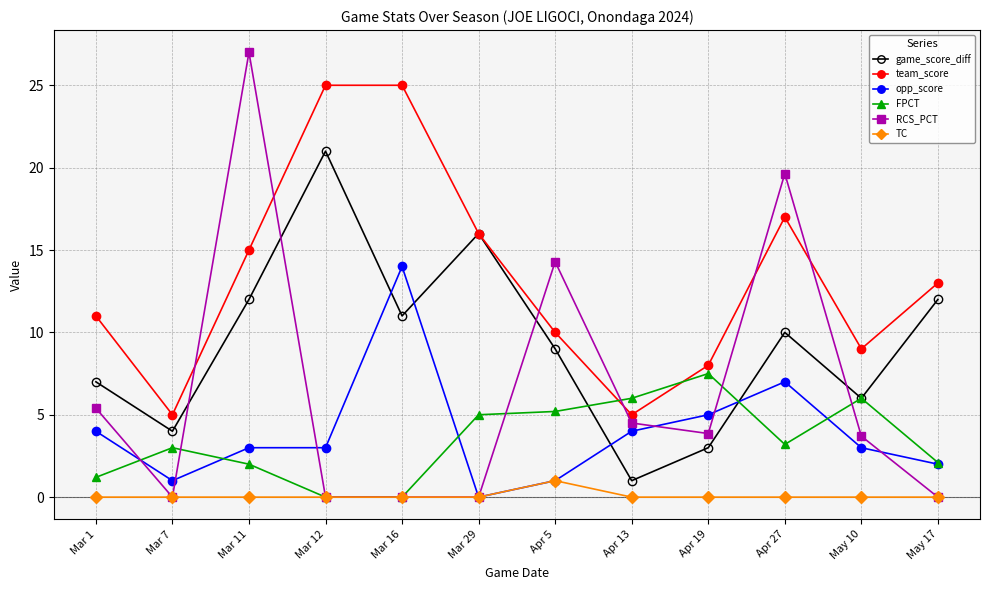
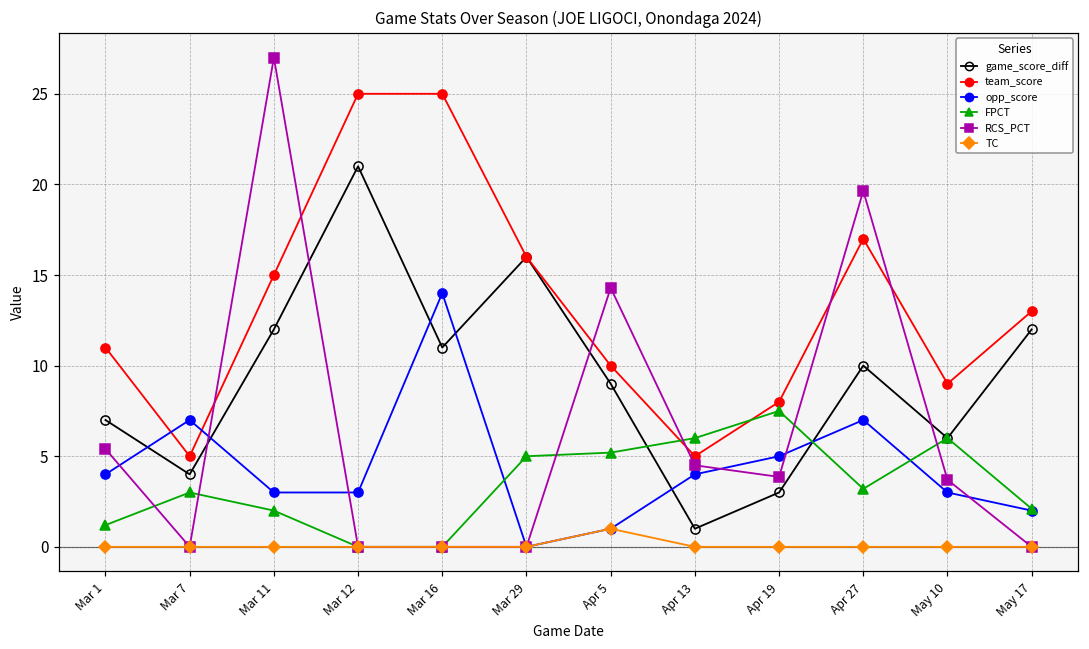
  {
    "game_score_diff": {
      "Mar 1": 7,
      "Mar 7": 4,
      "Mar 11": 12,
      "Mar 12": 21,
      "Mar 16": 11,
      "Apr 5": 9,
      "Apr 13": 1,
      "Apr 19": 3,
      "Apr 27": 10,
      "May 17": 12
    },
    "team_score": {
      "Mar 1": 11,
      "Mar 7": 5,
      "Mar 11": 15,
      "Mar 12": 25,
      "Mar 16": 25,
      "Apr 5": 10,
      "Apr 13": 5,
      "Apr 19": 8,
      "Apr 27": 17,
      "May 10": 9,
      "May 17": 13
    },
    "opp_score": {
      "Mar 1": 4,
-     "Mar 7": 1,
+     "Mar 7": 7,
      "Mar 11": 3,
      "Mar 12": 3,
      "Mar 16": 14,
      "Apr 13": 4,
      "Apr 19": 5,
      "Apr 27": 7,
      "May 10": 3
    },
    "FPCT": {
      "Mar 1": 1.2,
      "Mar 7": 3,
      "Mar 11": 2,
      "Mar 29": 5,
      "Apr 5": 5.2,
      "Apr 13": 6,
      "Apr 19": 7.5,
      "Apr 27": 3.2
    },
    "RCS_PCT": {
      "Mar 1": 5.4,
      "Mar 11": 27,
      "Apr 5": 14.3,
      "Apr 13": 4.5,
      "Apr 19": 4,
      "Apr 27": 19.6,
      "May 10": 3.7
    },
    "TC": {
      "Mar 1": 0,
      "Mar 11": 0,
      "Apr 13": 0,
      "Apr 19": 0,
      "Apr 27": 0,
      "May 10": 0
    }
  }
